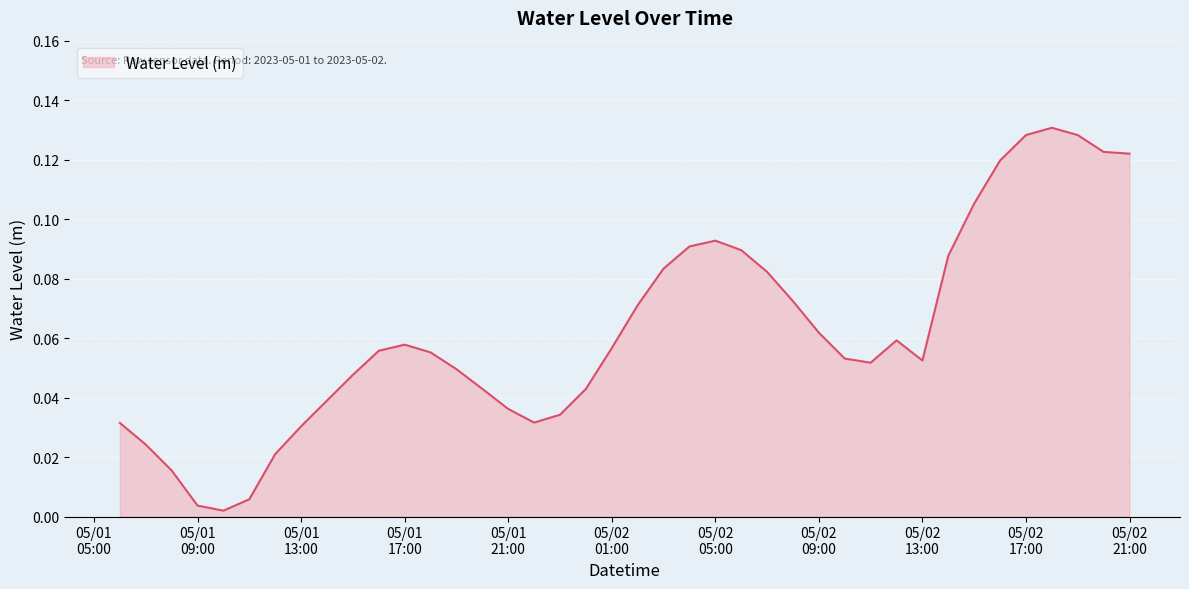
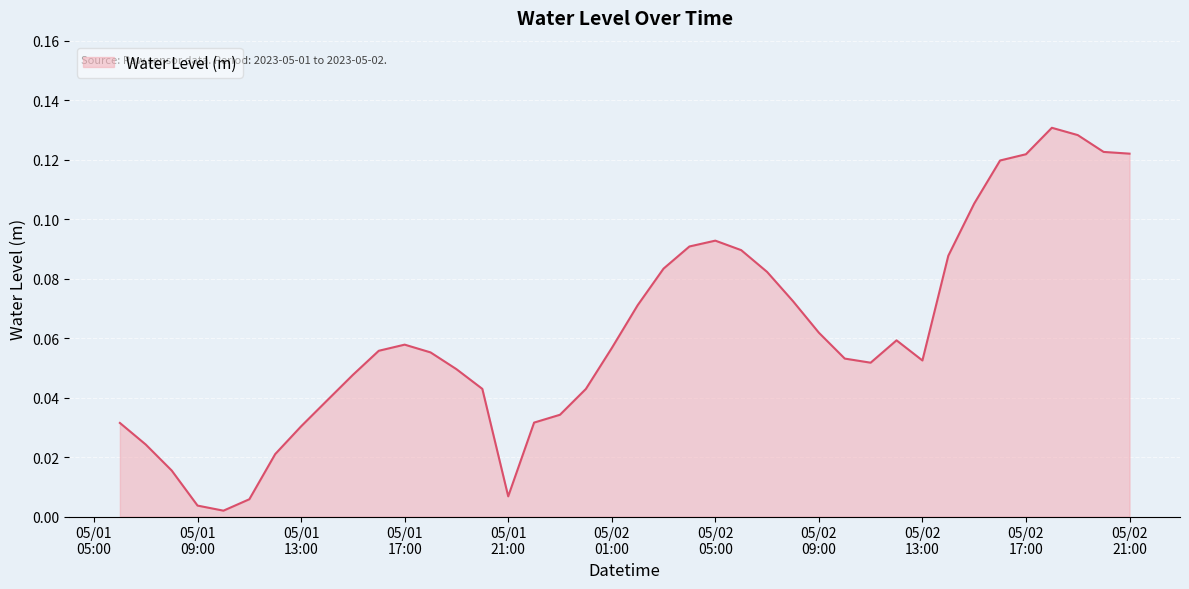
  {
    "05/01 09:00": 0.004,
    "05/01 13:00": 0.030,
    "05/01 17:00": 0.058,
-   "05/01 21:00": 0.036,
+   "05/01 21:00": 0.007,
    "05/02 01:00": 0.057,
    "05/02 05:00": 0.093,
    "05/02 09:00": 0.062,
    "05/02 13:00": 0.052,
-   "05/02 17:00": 0.128,
+   "05/02 17:00": 0.122,
    "05/02 21:00": 0.122
  }
